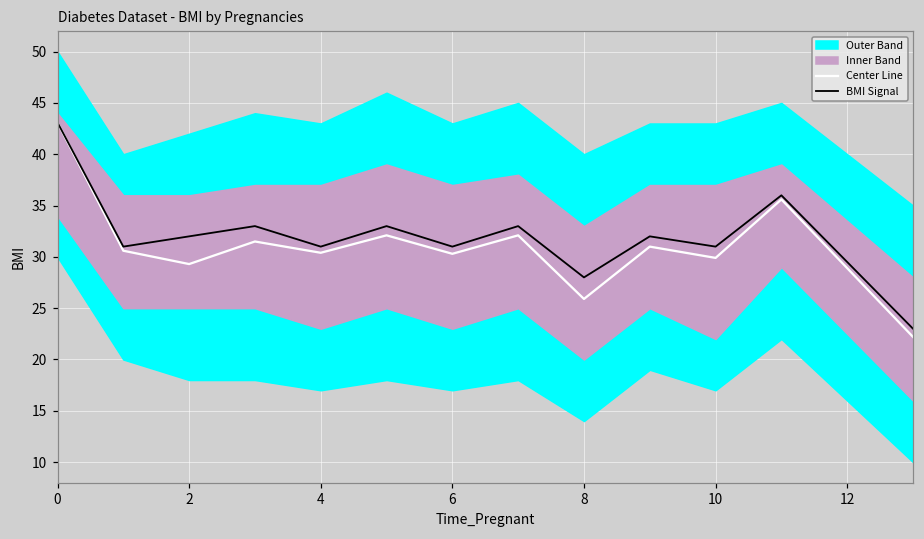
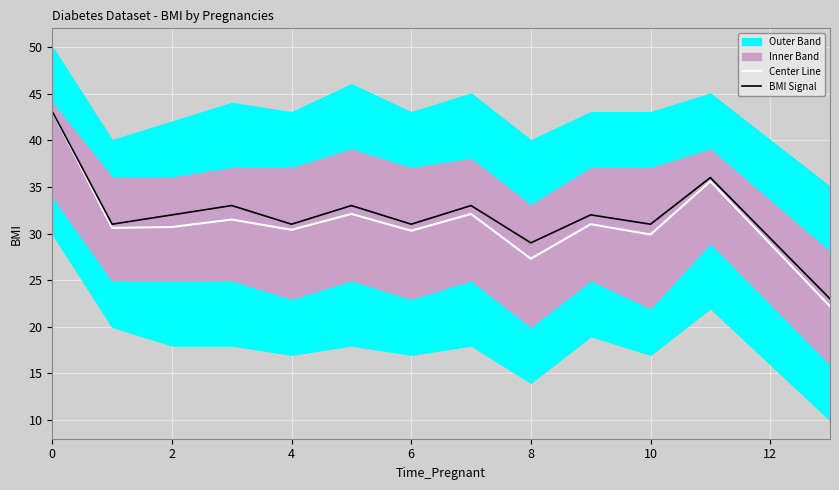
  {
    "Center Line": {
-     "2": 29,
+     "2": 31,
      "4": 30,
      "6": 30,
-     "8": 26,
+     "8": 27,
      "10": 30
    },
    "BMI Signal": {
      "2": 32,
      "4": 31,
      "6": 31,
-     "8": 28,
+     "8": 29,
      "10": 31
    }
  }
